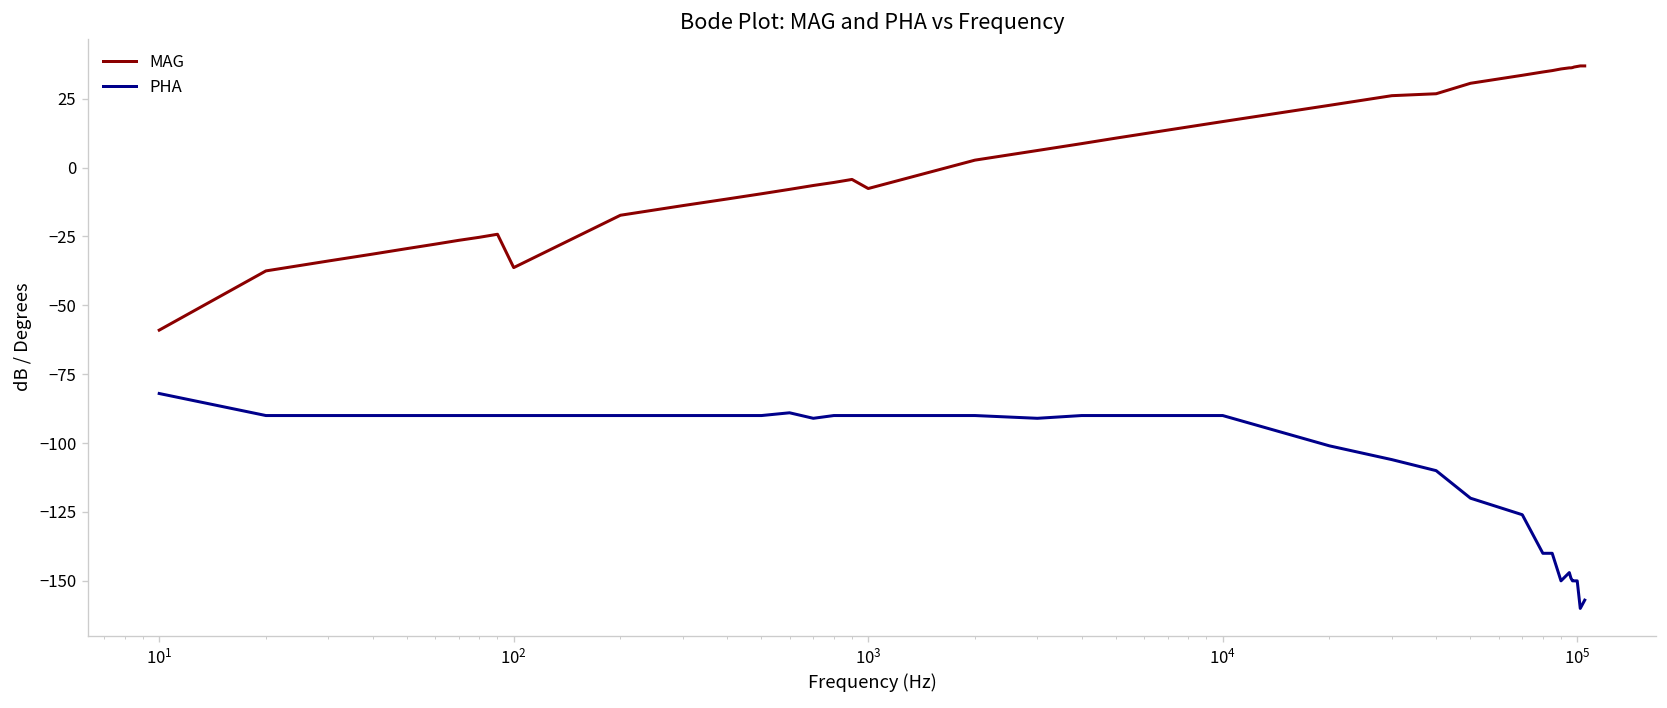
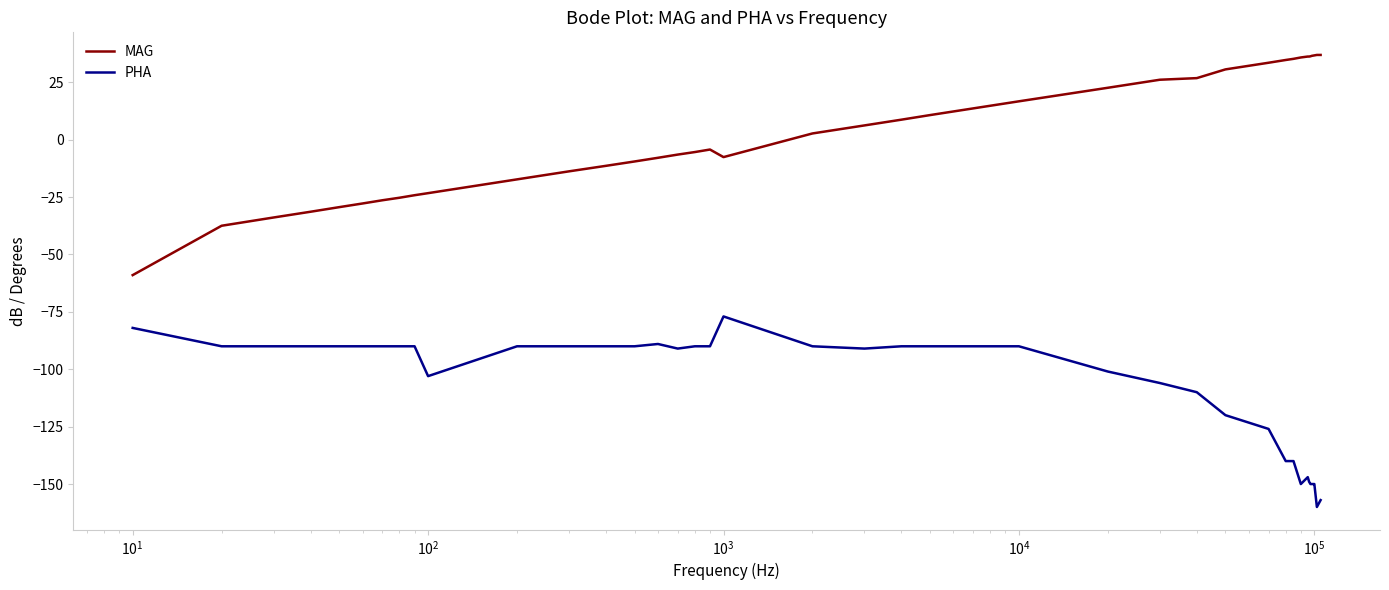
  {
    "MAG": {
      "10^1": -59,
-     "10^2": -36,
+     "10^2": -23,
      "10^3": -8,
      "10^4": 17,
      "10^5": 37
    },
    "PHA": {
      "10^1": -82,
-     "10^2": -90,
-     "10^3": -90,
+     "10^2": -103,
+     "10^3": -77,
      "10^4": -90,
      "10^5": -150
    }
  }
